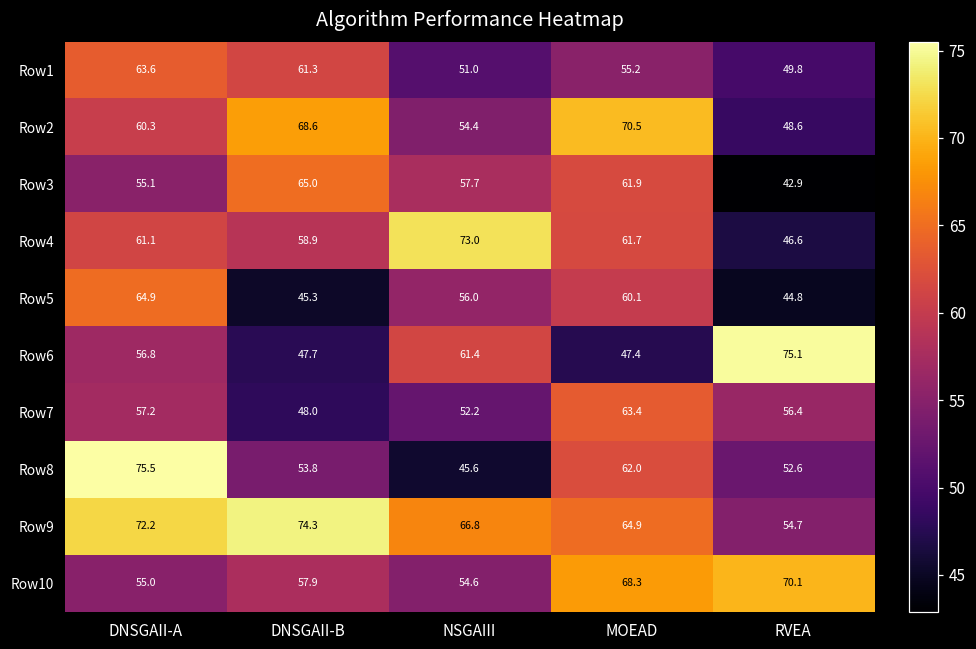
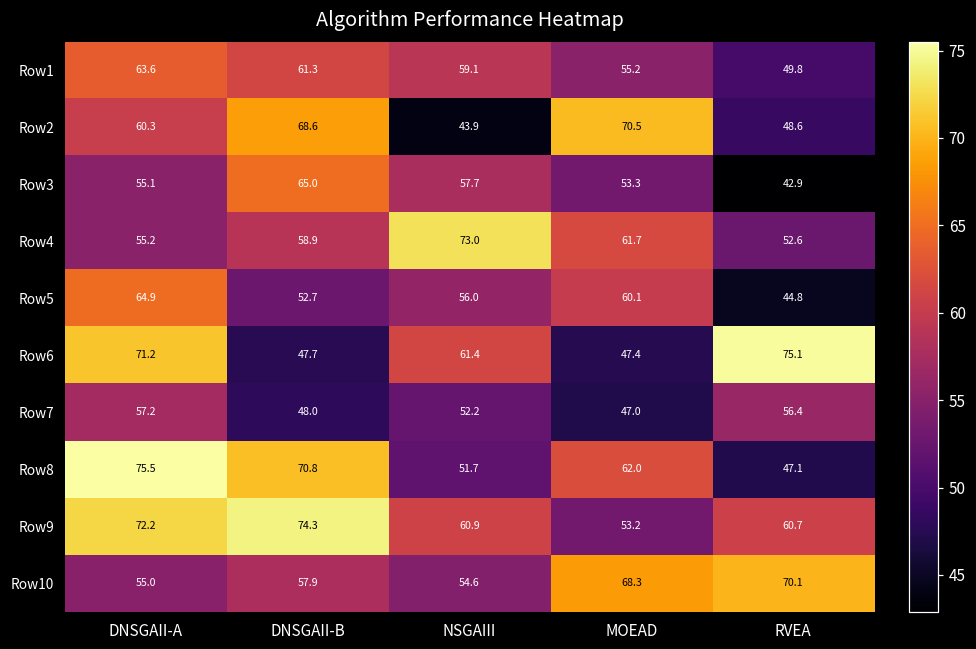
  {
    "Row1": {
      "DNSGAII-A": 63.6,
      "DNSGAII-B": 61.3,
-     "NSGAIII": 51.0,
+     "NSGAIII": 59.1,
      "MOEAD": 55.2,
      "RVEA": 49.8
    },
    "Row2": {
      "DNSGAII-A": 60.3,
      "DNSGAII-B": 68.6,
-     "NSGAIII": 54.4,
+     "NSGAIII": 43.9,
      "MOEAD": 70.5,
      "RVEA": 48.6
    },
    "Row3": {
      "DNSGAII-A": 55.1,
      "DNSGAII-B": 65.0,
      "NSGAIII": 57.7,
-     "MOEAD": 61.9,
+     "MOEAD": 53.3,
      "RVEA": 42.9
    },
    "Row4": {
-     "DNSGAII-A": 61.1,
+     "DNSGAII-A": 55.2,
      "DNSGAII-B": 58.9,
      "NSGAIII": 73.0,
      "MOEAD": 61.7,
-     "RVEA": 46.6
+     "RVEA": 52.6
    },
    "Row5": {
      "DNSGAII-A": 64.9,
-     "DNSGAII-B": 45.3,
+     "DNSGAII-B": 52.7,
      "NSGAIII": 56.0,
      "MOEAD": 60.1,
      "RVEA": 44.8
    },
    "Row6": {
-     "DNSGAII-A": 56.8,
+     "DNSGAII-A": 71.2,
      "DNSGAII-B": 47.7,
      "NSGAIII": 61.4,
      "MOEAD": 47.4,
      "RVEA": 75.1
    },
    "Row7": {
      "DNSGAII-A": 57.2,
      "DNSGAII-B": 48.0,
      "NSGAIII": 52.2,
-     "MOEAD": 63.4,
+     "MOEAD": 47.0,
      "RVEA": 56.4
    },
    "Row8": {
      "DNSGAII-A": 75.5,
-     "DNSGAII-B": 53.8,
-     "NSGAIII": 45.6,
+     "DNSGAII-B": 70.8,
+     "NSGAIII": 51.7,
      "MOEAD": 62.0,
-     "RVEA": 52.6
+     "RVEA": 47.1
    },
    "Row9": {
      "DNSGAII-A": 72.2,
      "DNSGAII-B": 74.3,
-     "NSGAIII": 66.8,
-     "MOEAD": 64.9,
-     "RVEA": 54.7
+     "NSGAIII": 60.9,
+     "MOEAD": 53.2,
+     "RVEA": 60.7
    },
    "Row10": {
      "DNSGAII-A": 55.0,
      "DNSGAII-B": 57.9,
      "NSGAIII": 54.6,
      "MOEAD": 68.3,
      "RVEA": 70.1
    }
  }
